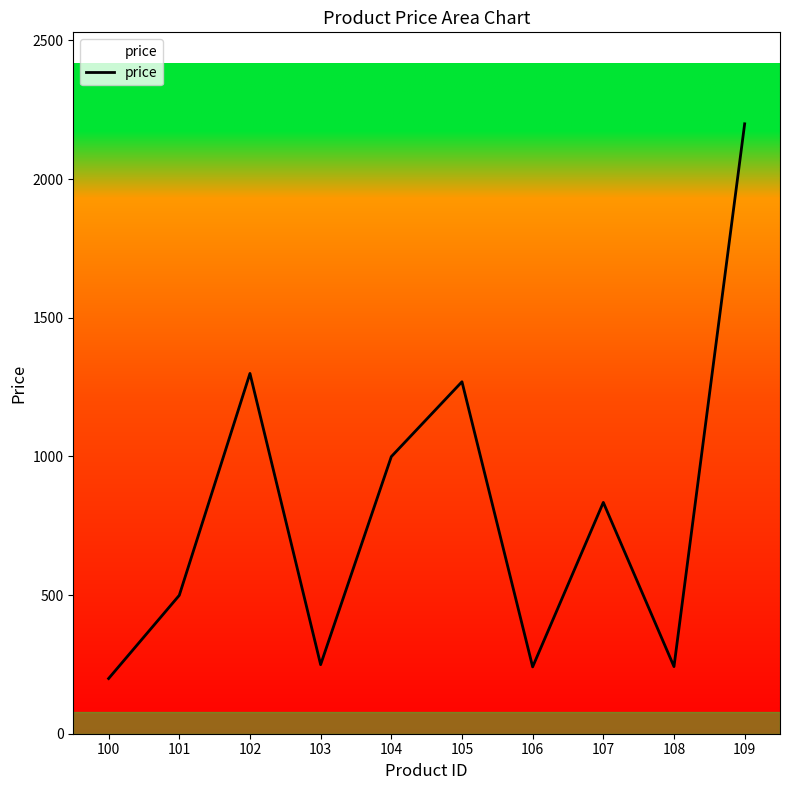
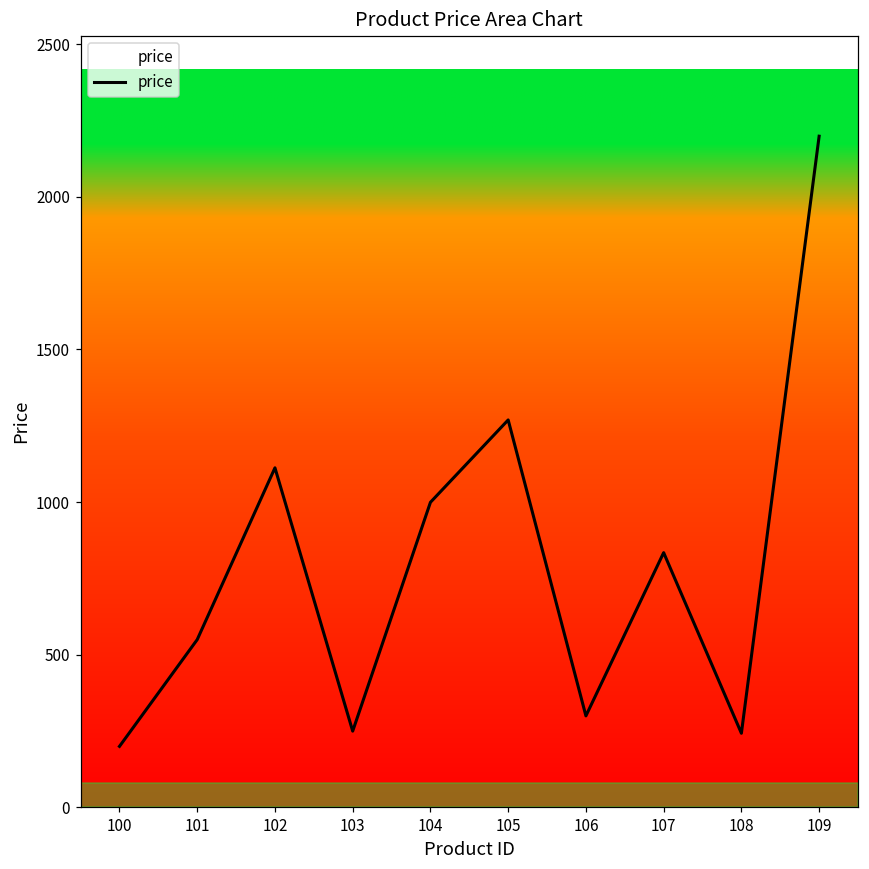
  {
    "100": 200,
-   "101": 500,
-   "102": 1300,
+   "101": 550,
+   "102": 1110,
    "103": 250,
    "104": 1000,
    "105": 1270,
-   "106": 240,
+   "106": 300,
    "107": 830,
    "108": 240,
    "109": 2200
  }
